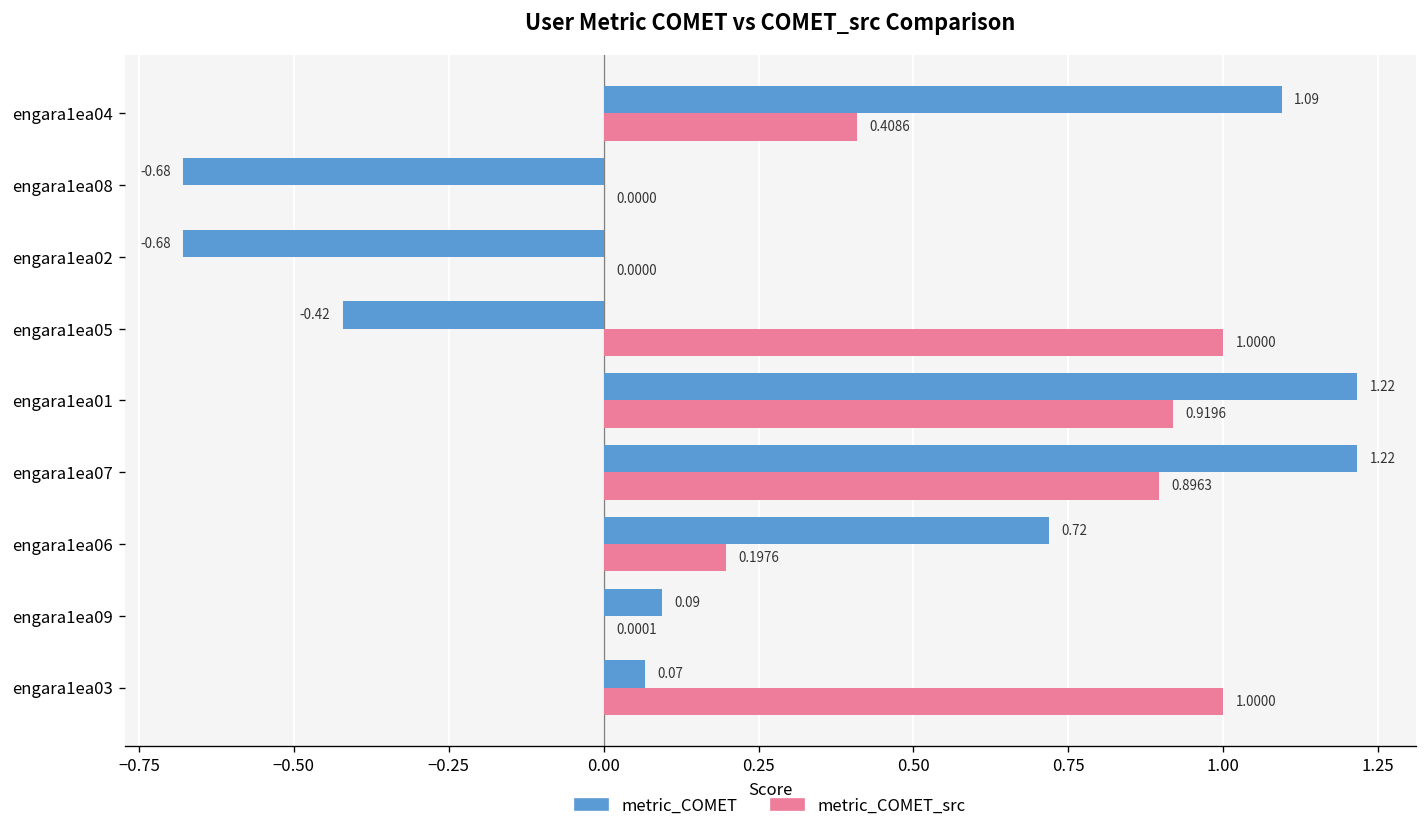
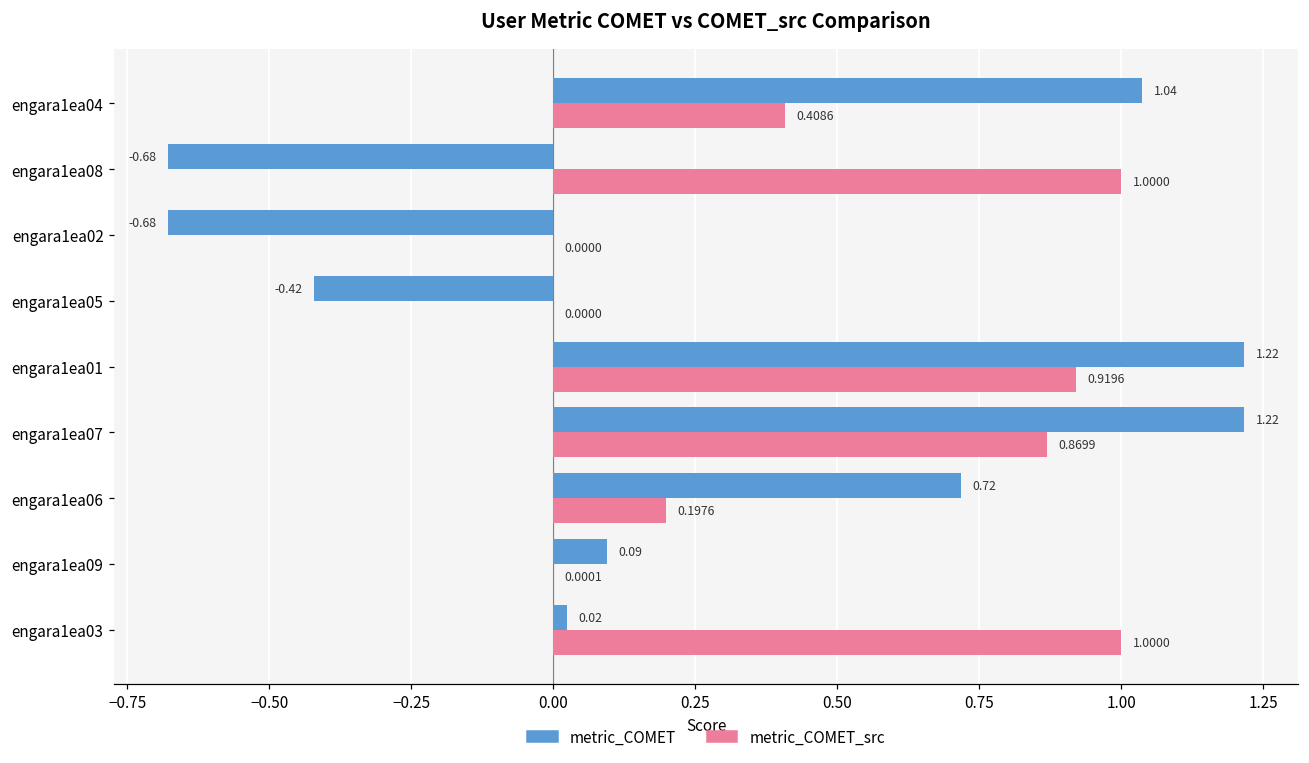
  {
    "metric_COMET": {
-     "engara1ea04": 1.09,
+     "engara1ea04": 1.04,
      "engara1ea08": -0.68,
      "engara1ea02": -0.68,
      "engara1ea05": -0.42,
      "engara1ea01": 1.22,
      "engara1ea07": 1.22,
      "engara1ea06": 0.72,
      "engara1ea09": 0.09,
-     "engara1ea03": 0.07
+     "engara1ea03": 0.02
    },
    "metric_COMET_src": {
      "engara1ea04": 0.4086,
-     "engara1ea08": 0.0000,
+     "engara1ea08": 1.0000,
      "engara1ea02": 0.0000,
-     "engara1ea05": 1.0000,
+     "engara1ea05": 0.0000,
      "engara1ea01": 0.9196,
-     "engara1ea07": 0.8963,
+     "engara1ea07": 0.8699,
      "engara1ea06": 0.1976,
      "engara1ea09": 0.0001,
      "engara1ea03": 1.0000
    }
  }
